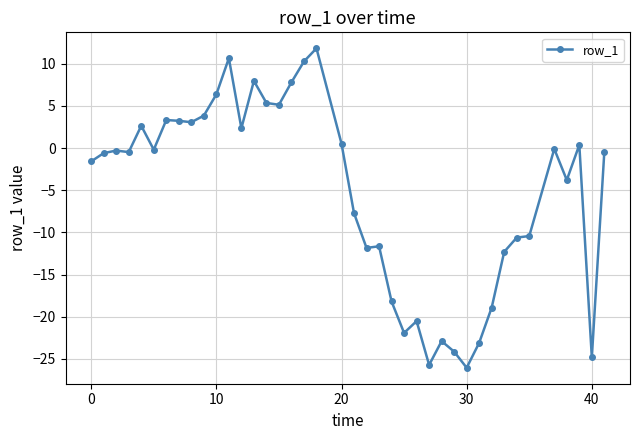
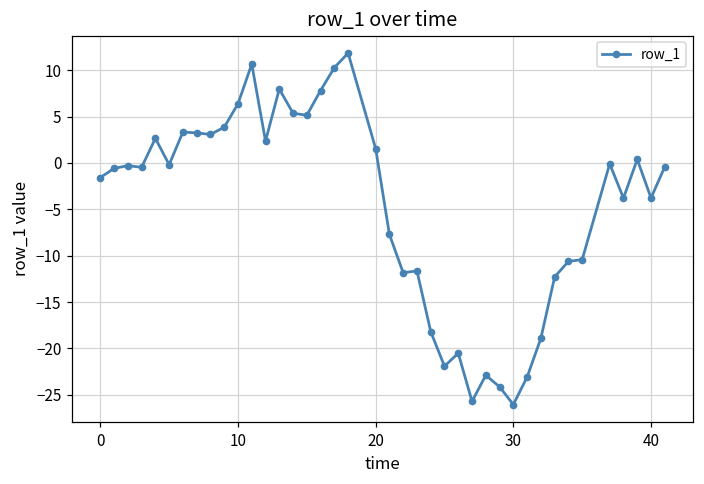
  {
    "0": -2,
    "10": 6,
-   "20": 1,
+   "20": 2,
    "30": -26,
-   "40": -25
+   "40": -4
  }
